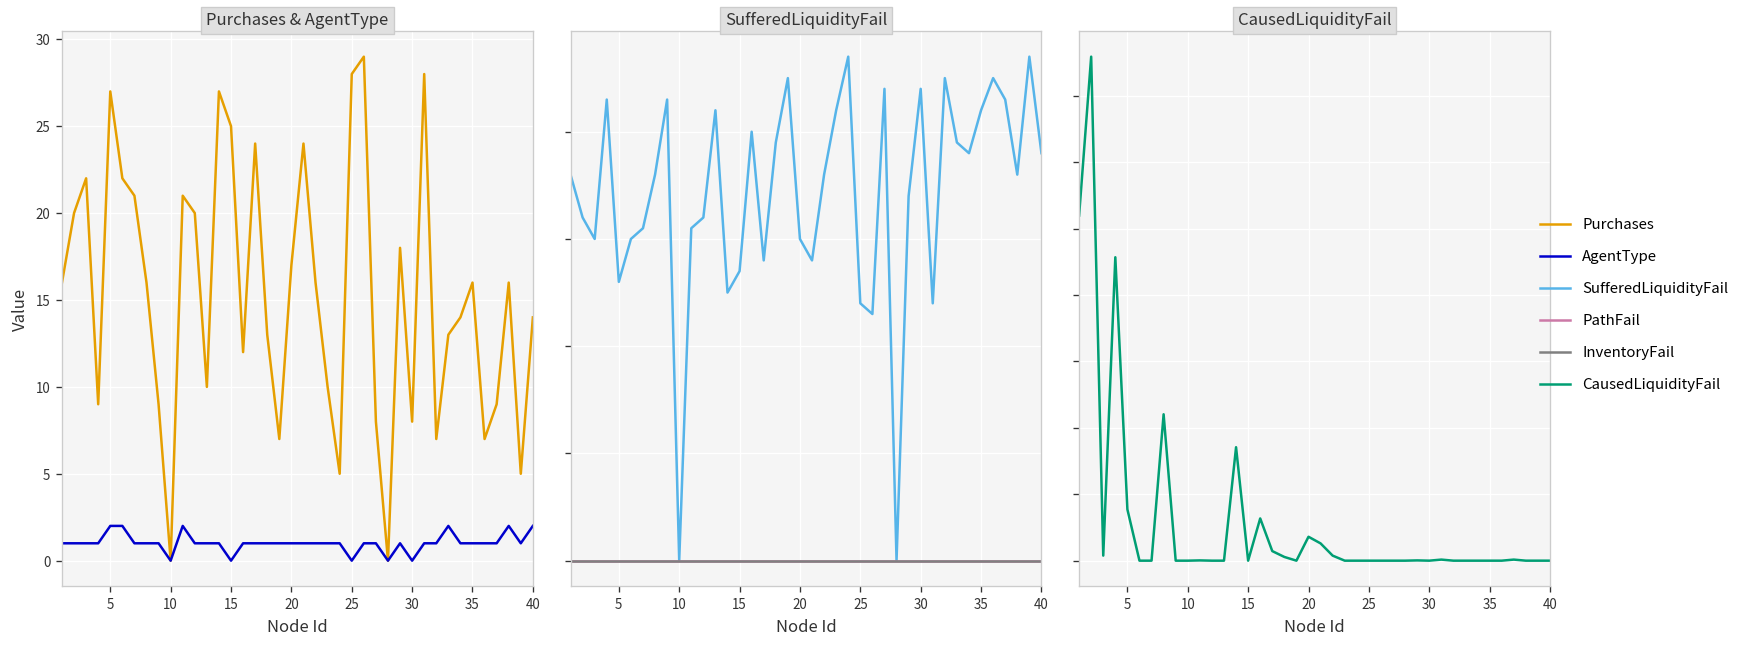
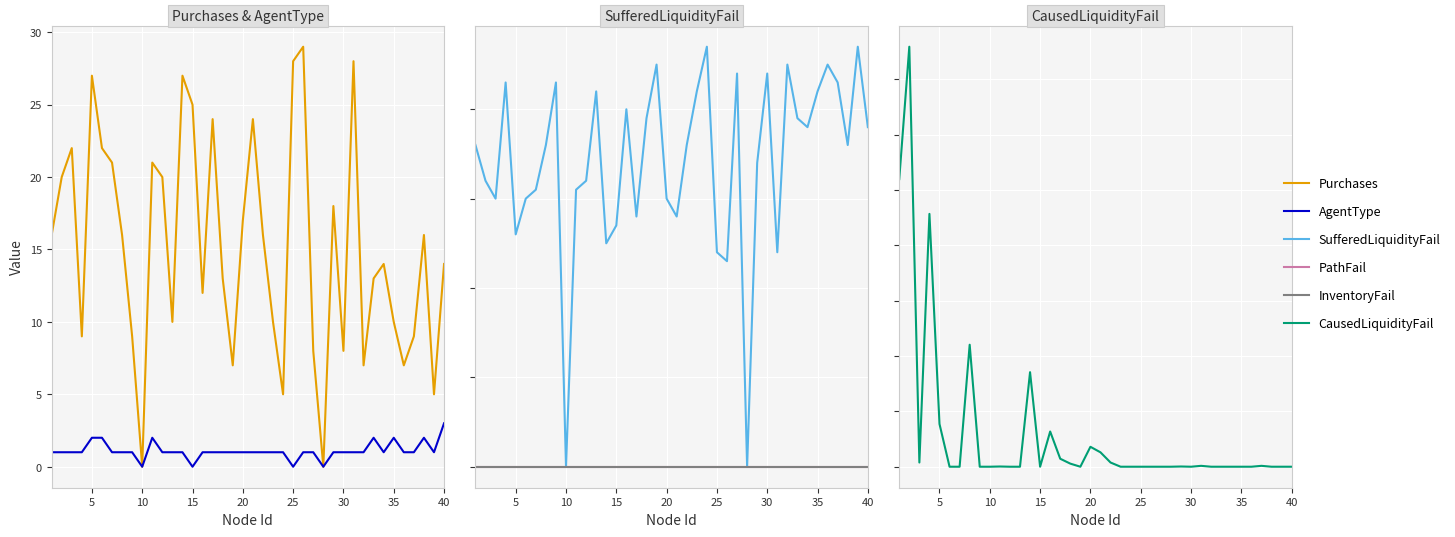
  {
    "Purchases & AgentType": {
      "Purchases": {
        "5": 27,
        "15": 25,
        "20": 17,
        "25": 28,
        "30": 8,
-       "35": 16,
+       "35": 10,
        "40": 14
      },
      "AgentType": {
        "5": 2,
        "15": 0,
        "20": 1,
        "25": 0,
-       "30": 0,
-       "35": 1,
-       "40": 2
+       "30": 1,
+       "35": 2,
+       "40": 3
      }
    }
  }
